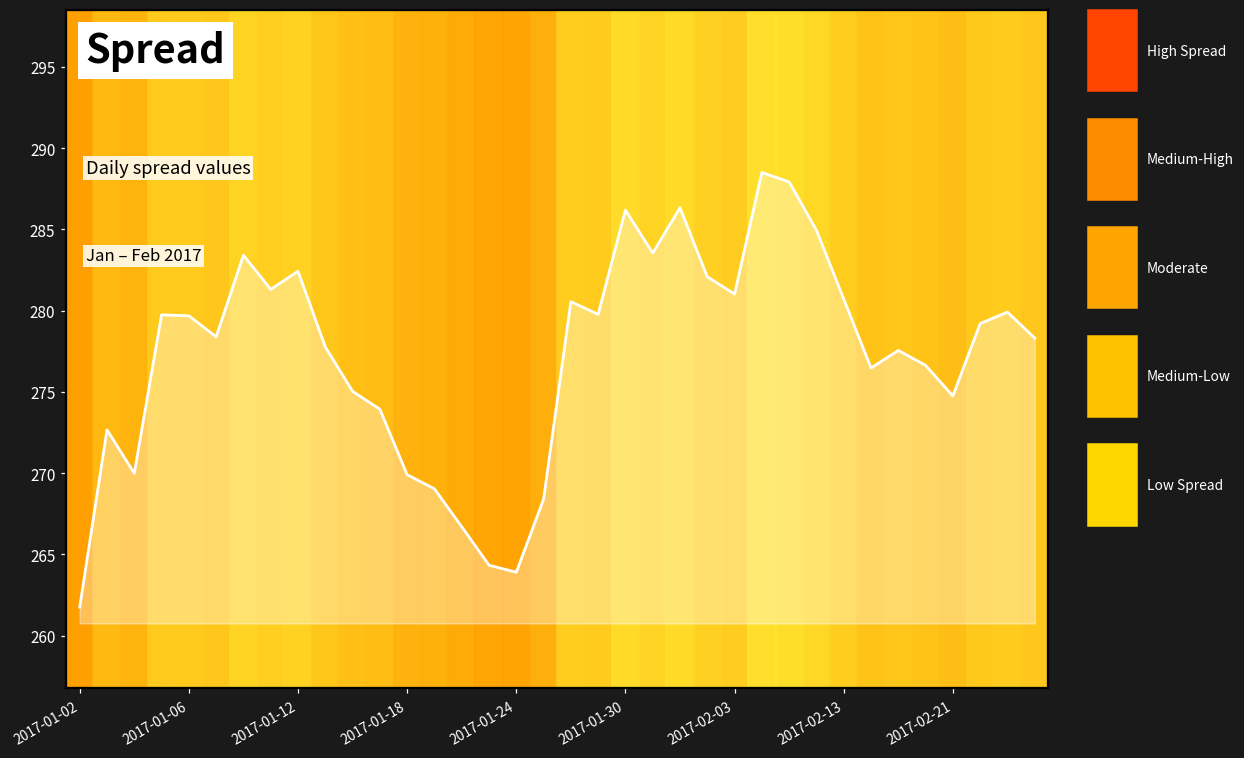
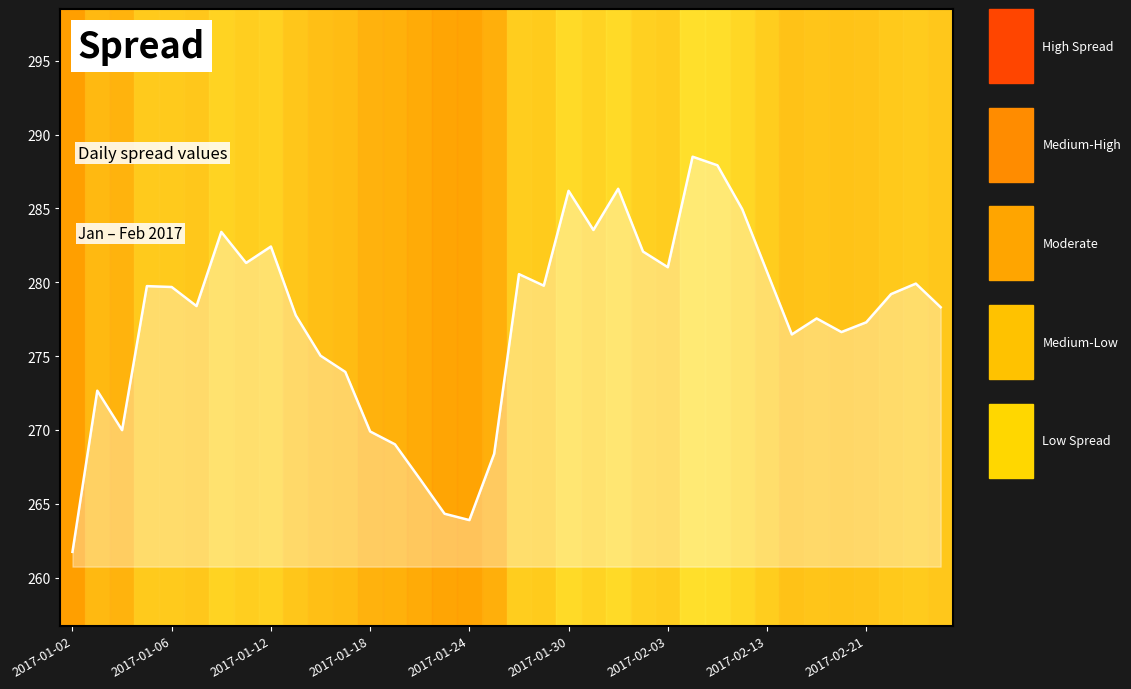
  {
    "2017-01-02": 261.8,
    "2017-01-06": 279.7,
    "2017-01-12": 282.4,
    "2017-01-18": 269.9,
    "2017-01-24": 263.9,
    "2017-01-30": 286.2,
    "2017-02-03": 281.0,
    "2017-02-13": 280.7,
-   "2017-02-21": 274.8
+   "2017-02-21": 277.3
  }
